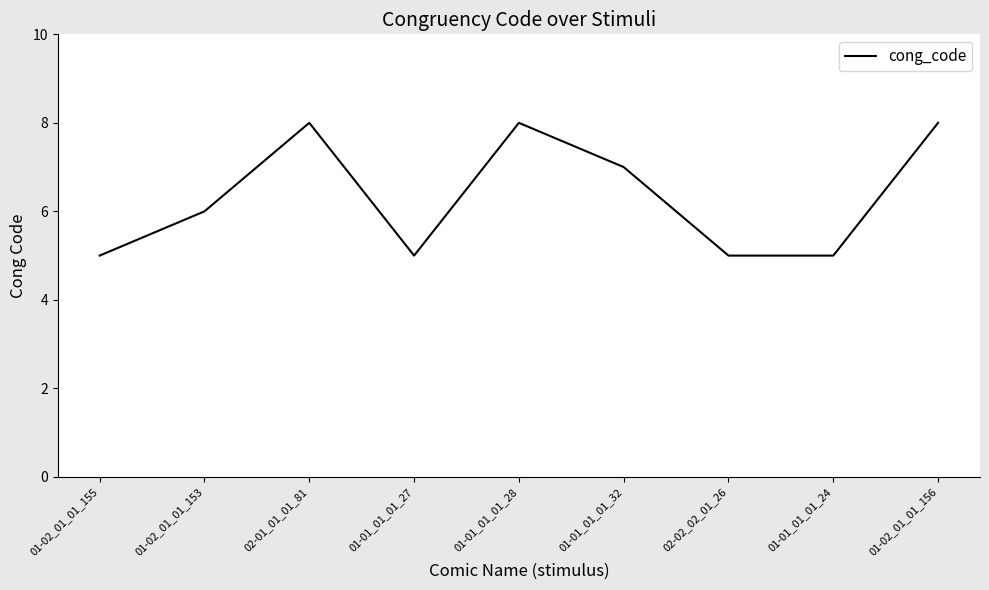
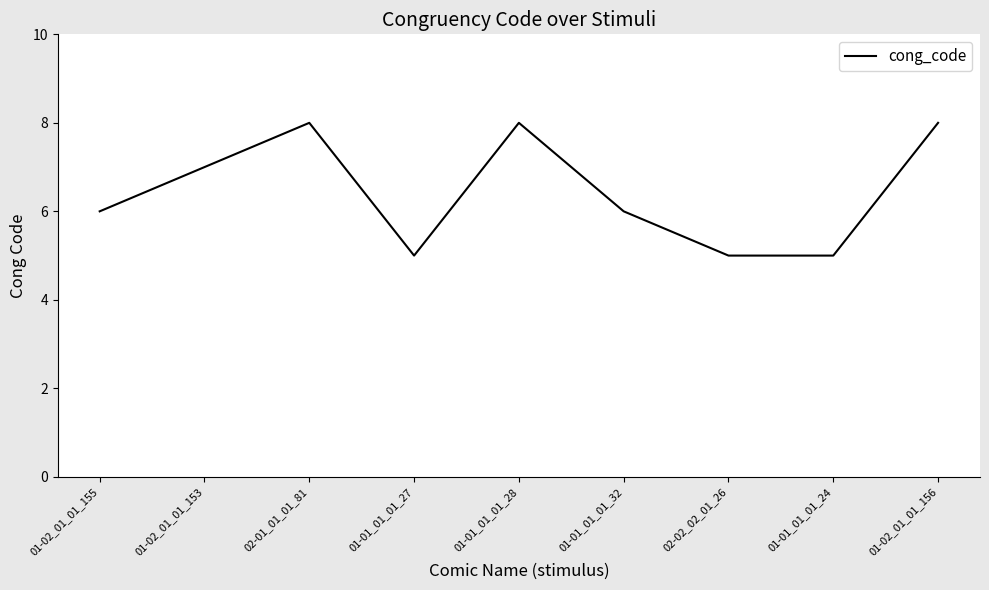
  {
-   "01-02_01_01_155": 5,
-   "01-02_01_01_153": 6,
+   "01-02_01_01_155": 6,
+   "01-02_01_01_153": 7,
    "02-01_01_01_81": 8,
    "01-01_01_01_27": 5,
    "01-01_01_01_28": 8,
-   "01-01_01_01_32": 7,
+   "01-01_01_01_32": 6,
    "02-02_02_01_26": 5,
    "01-01_01_01_24": 5,
    "01-02_01_01_156": 8
  }
